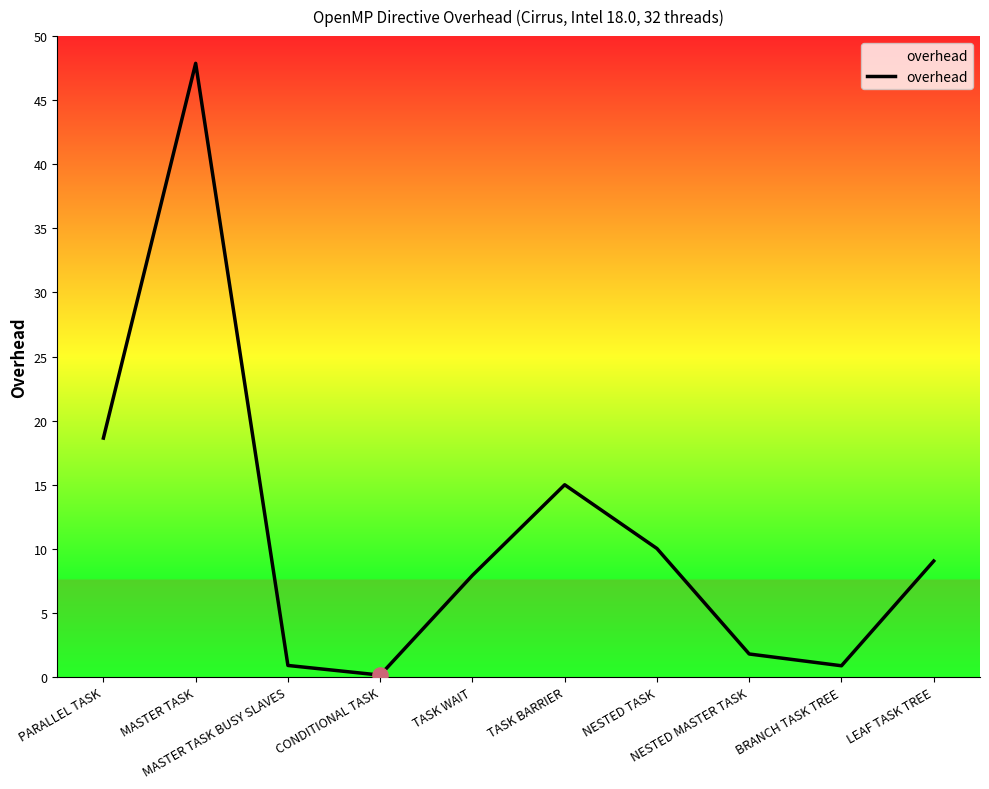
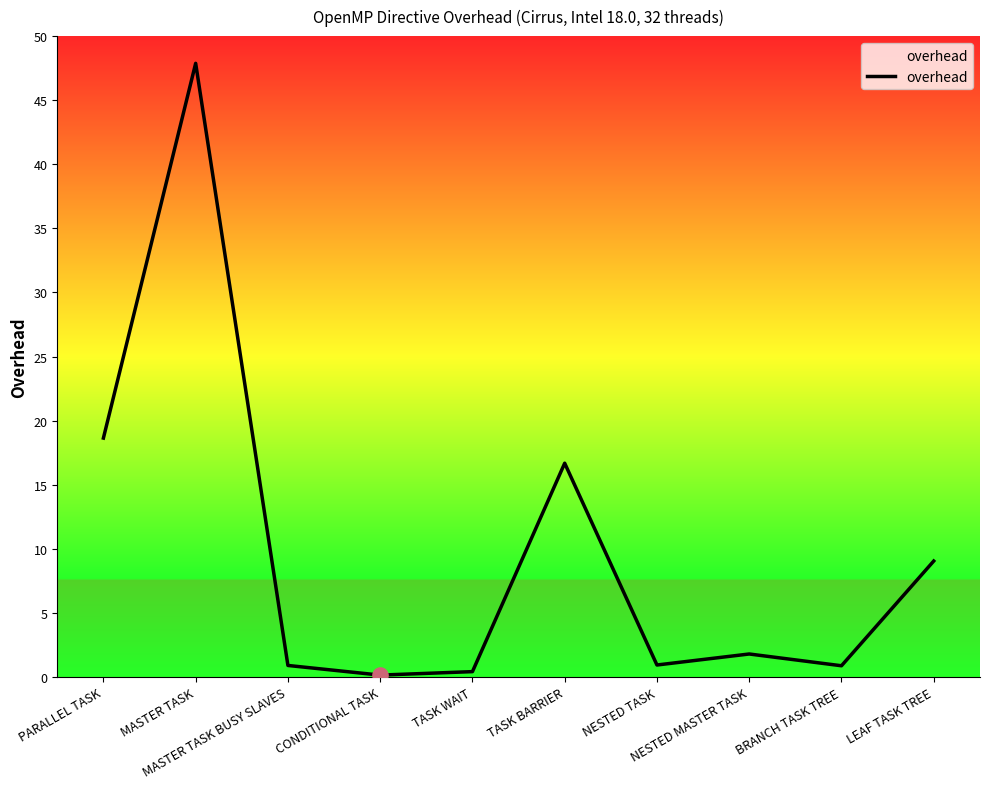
  {
    "overhead": {
      "PARALLEL TASK": 18.6,
      "MASTER TASK": 47.9,
      "MASTER TASK BUSY SLAVES": 0.9,
-     "TASK WAIT": 7.9,
-     "TASK BARRIER": 15.0,
-     "NESTED TASK": 10.0,
+     "TASK WAIT": 0.4,
+     "TASK BARRIER": 16.7,
+     "NESTED TASK": 0.9,
      "NESTED MASTER TASK": 1.8,
      "BRANCH TASK TREE": 0.9,
      "LEAF TASK TREE": 9.1
    }
  }
